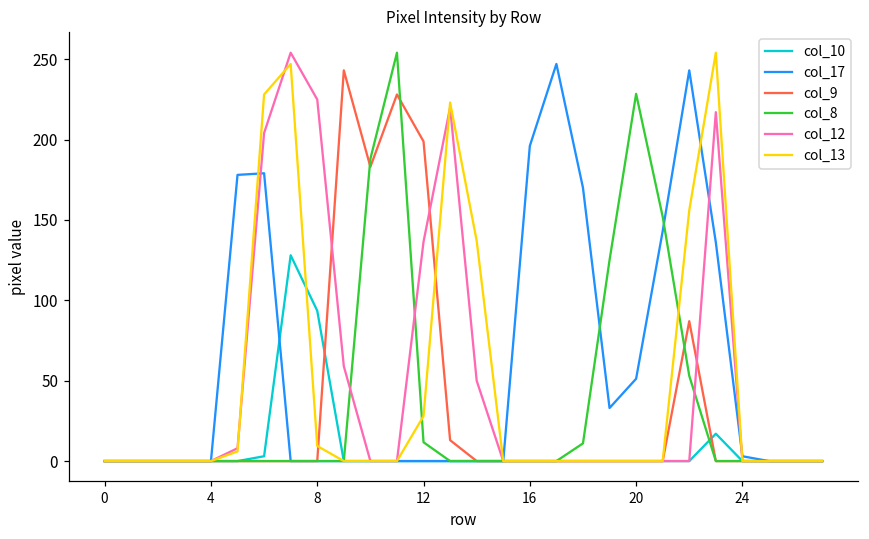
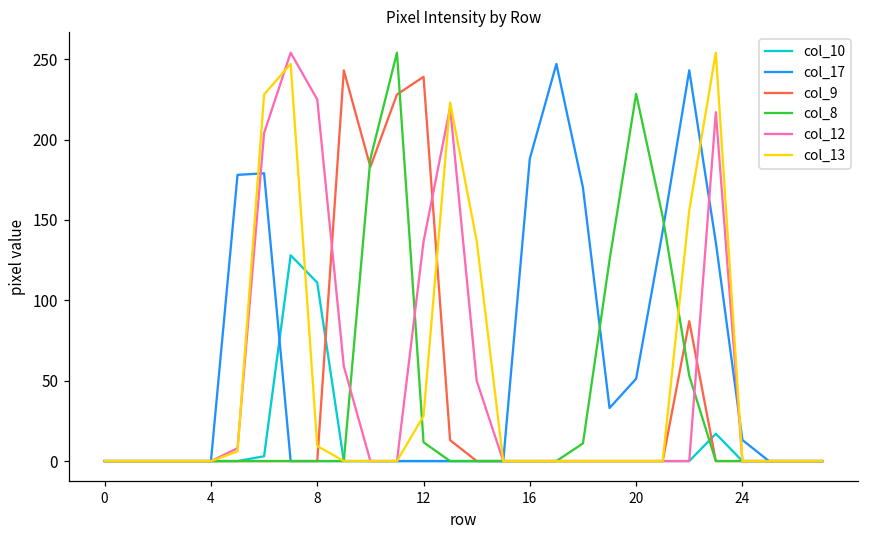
  {
    "col_10": {
-     "8": 94
+     "8": 111
    },
    "col_17": {
-     "16": 196,
+     "16": 188,
      "20": 51,
-     "24": 3
+     "24": 13
    },
    "col_9": {
-     "12": 199
+     "12": 239
    },
    "col_8": {
      "12": 12,
      "20": 228
    },
    "col_12": {
      "8": 225,
      "12": 136
    },
    "col_13": {
      "8": 9,
      "12": 28
    }
  }
